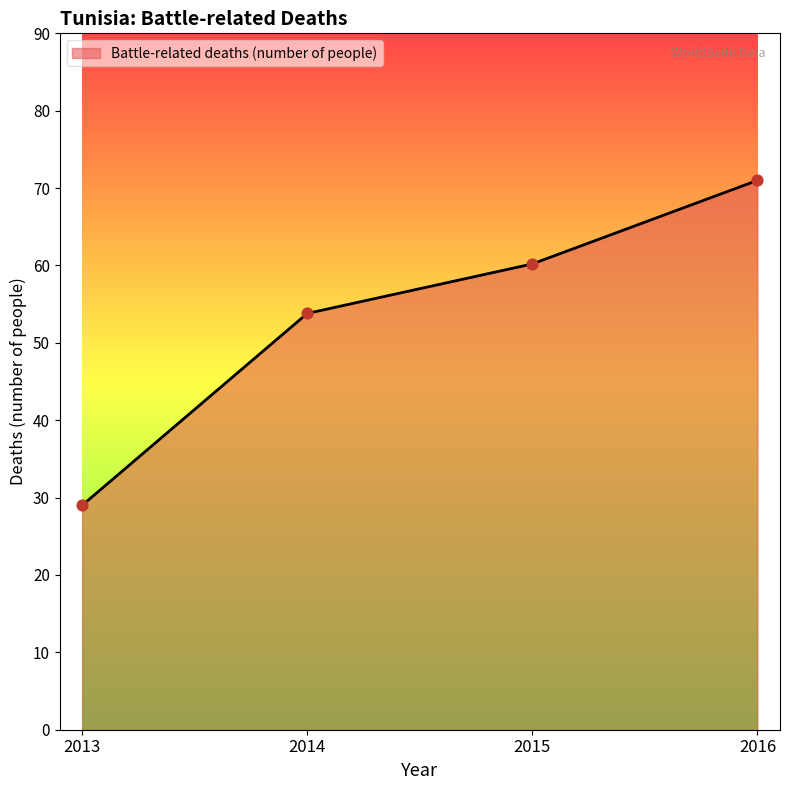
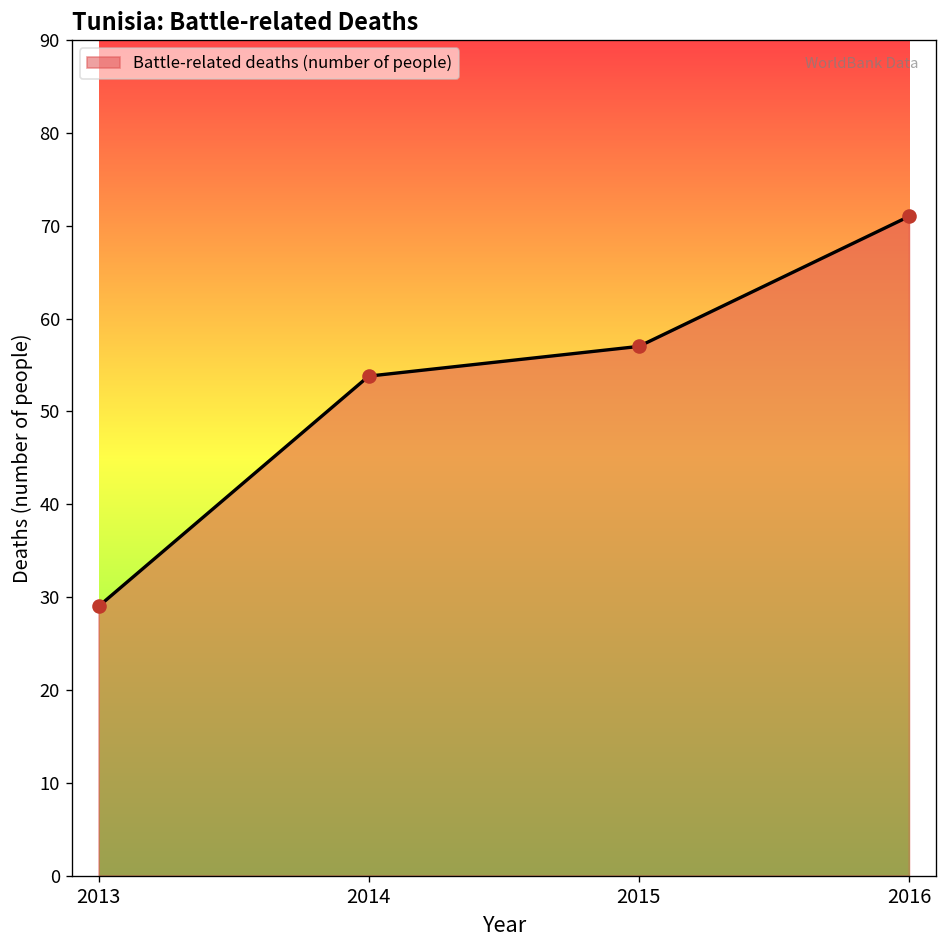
  {
    "2013": 29,
    "2014": 54,
-   "2015": 60,
+   "2015": 57,
    "2016": 71
  }
